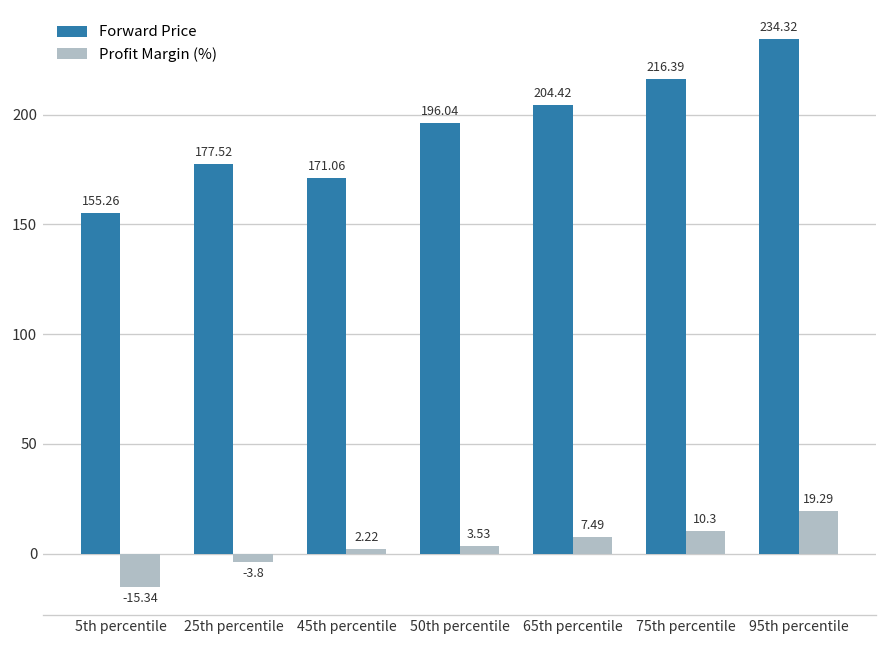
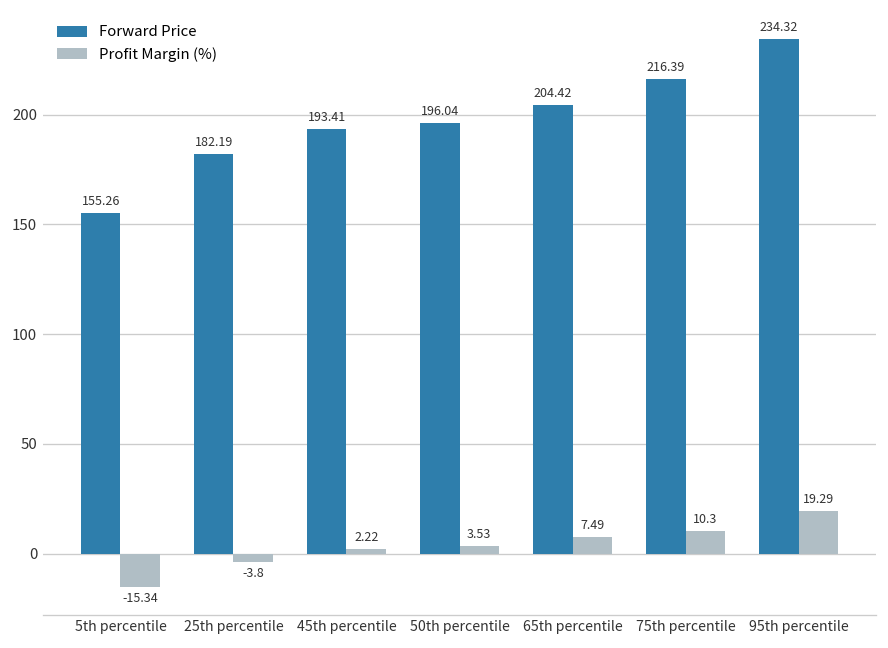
  {
    "Forward Price": {
      "5th percentile": 155.26,
-     "25th percentile": 177.52,
-     "45th percentile": 171.06,
+     "25th percentile": 182.19,
+     "45th percentile": 193.41,
      "50th percentile": 196.04,
      "65th percentile": 204.42,
      "75th percentile": 216.39,
      "95th percentile": 234.32
    },
    "Profit Margin (%)": {
      "5th percentile": -15.34,
      "25th percentile": -3.8,
      "45th percentile": 2.22,
      "50th percentile": 3.53,
      "65th percentile": 7.49,
      "75th percentile": 10.3,
      "95th percentile": 19.29
    }
  }
